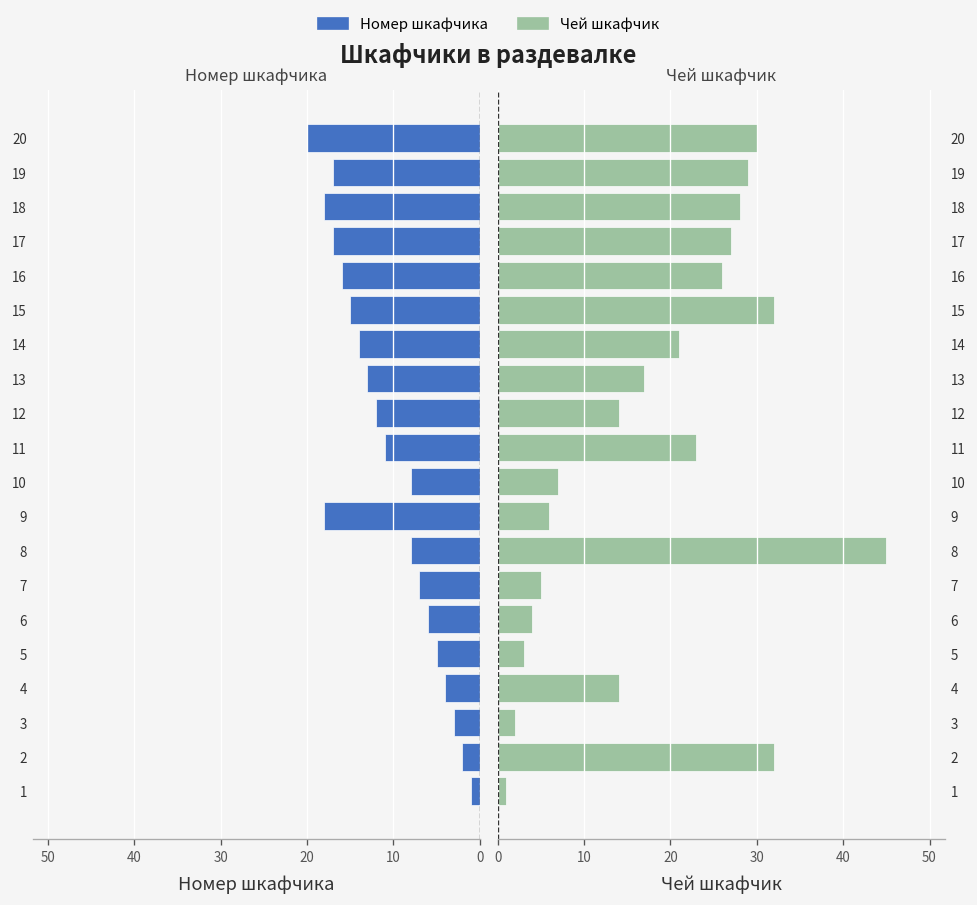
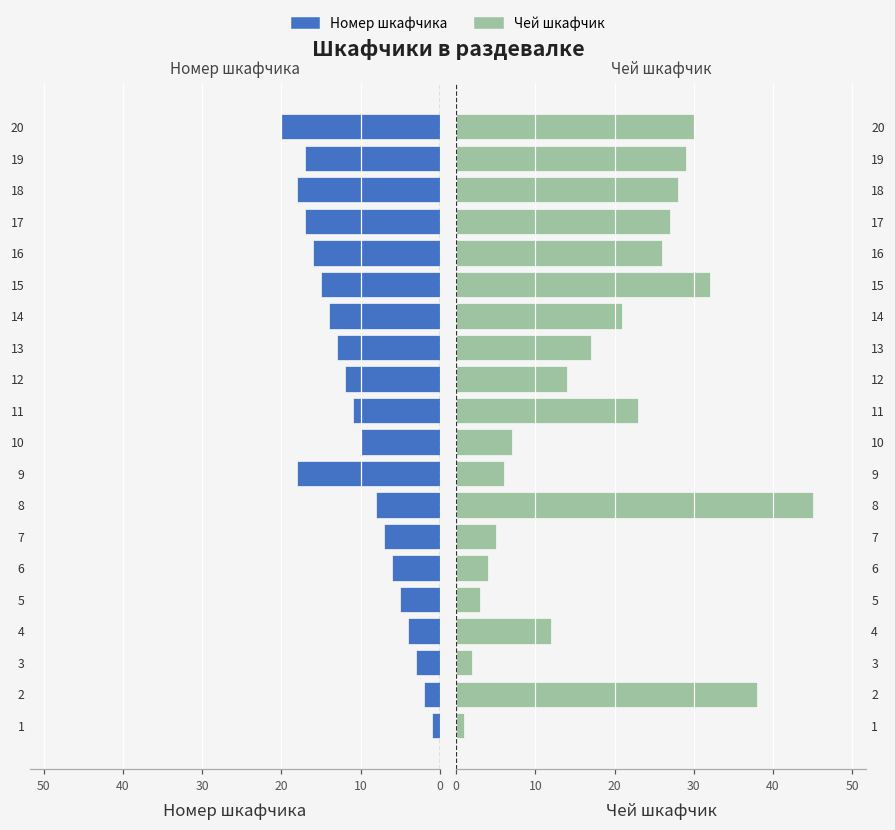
  {
    "Номер шкафчика": {
      "20": 20,
      "19": 17,
      "18": 18,
      "17": 17,
      "16": 16,
      "15": 15,
      "14": 14,
      "13": 13,
      "12": 12,
      "11": 11,
-     "10": 8,
+     "10": 10,
      "9": 18,
      "8": 8,
      "7": 7,
      "6": 6,
      "5": 5,
      "4": 4,
      "3": 3,
      "2": 2,
      "1": 1
    },
    "Чей шкафчик": {
      "20": 30,
      "19": 29,
      "18": 28,
      "17": 27,
      "16": 26,
      "15": 32,
      "14": 21,
      "13": 17,
      "12": 14,
      "11": 23,
      "10": 7,
      "9": 6,
      "8": 45,
      "7": 5,
      "6": 4,
      "5": 3,
-     "4": 14,
+     "4": 12,
      "3": 2,
-     "2": 32,
+     "2": 38,
      "1": 1
    }
  }
